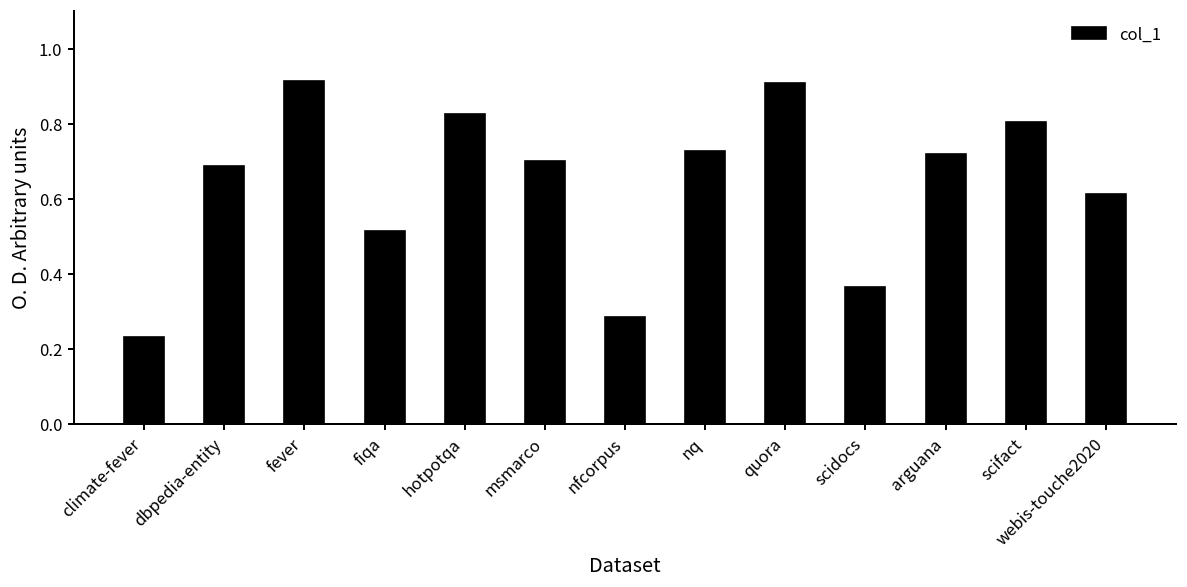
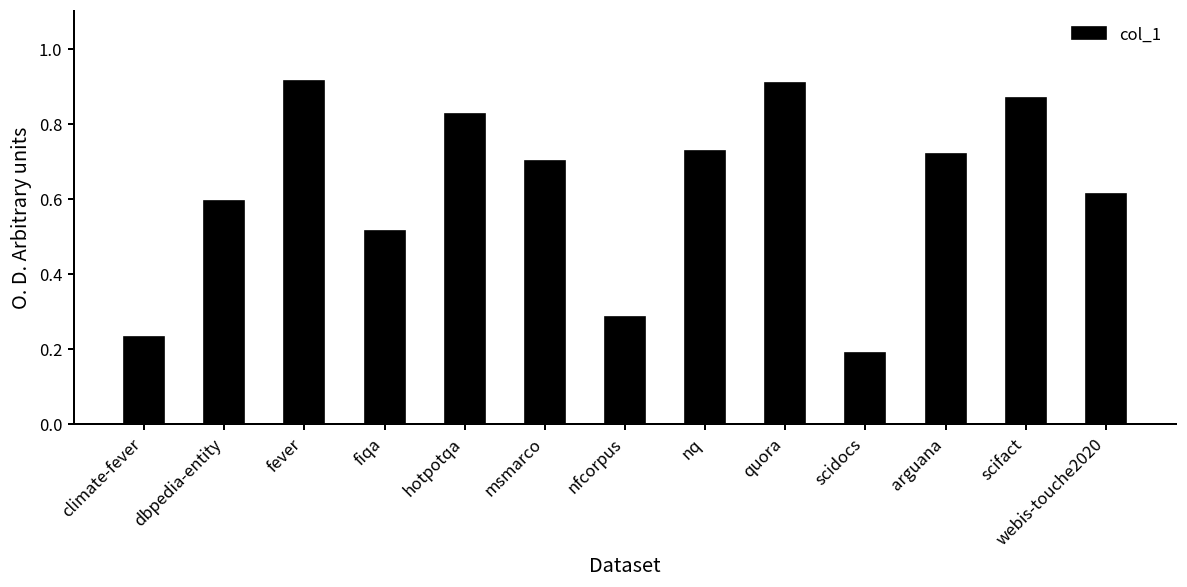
  {
    "climate-fever": 0.23,
-   "dbpedia-entity": 0.69,
+   "dbpedia-entity": 0.59,
    "fever": 0.91,
    "fiqa": 0.51,
    "hotpotqa": 0.83,
    "msmarco": 0.70,
    "nfcorpus": 0.28,
    "nq": 0.73,
    "quora": 0.91,
-   "scidocs": 0.36,
+   "scidocs": 0.19,
    "arguana": 0.72,
-   "scifact": 0.80,
+   "scifact": 0.87,
    "webis-touche2020": 0.61
  }
